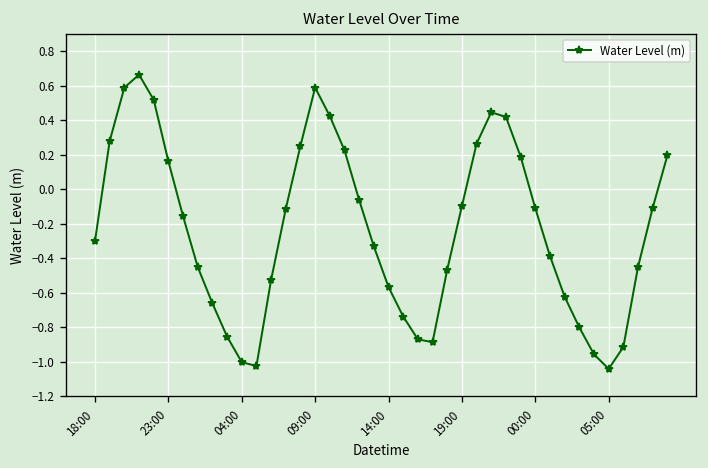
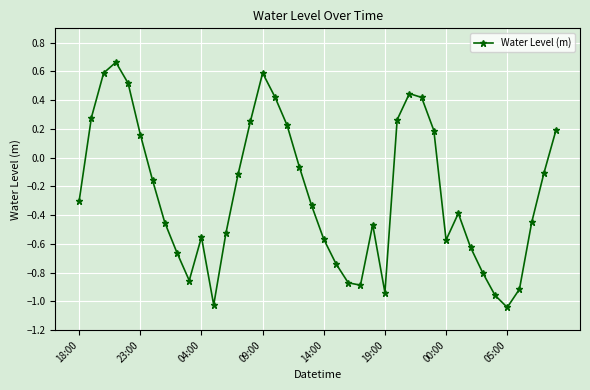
  {
    "18:00": -0.30,
    "23:00": 0.16,
-   "04:00": -1.00,
+   "04:00": -0.55,
    "09:00": 0.59,
    "14:00": -0.57,
-   "19:00": -0.10,
-   "00:00": -0.11,
+   "19:00": -0.94,
+   "00:00": -0.57,
    "05:00": -1.04
  }
